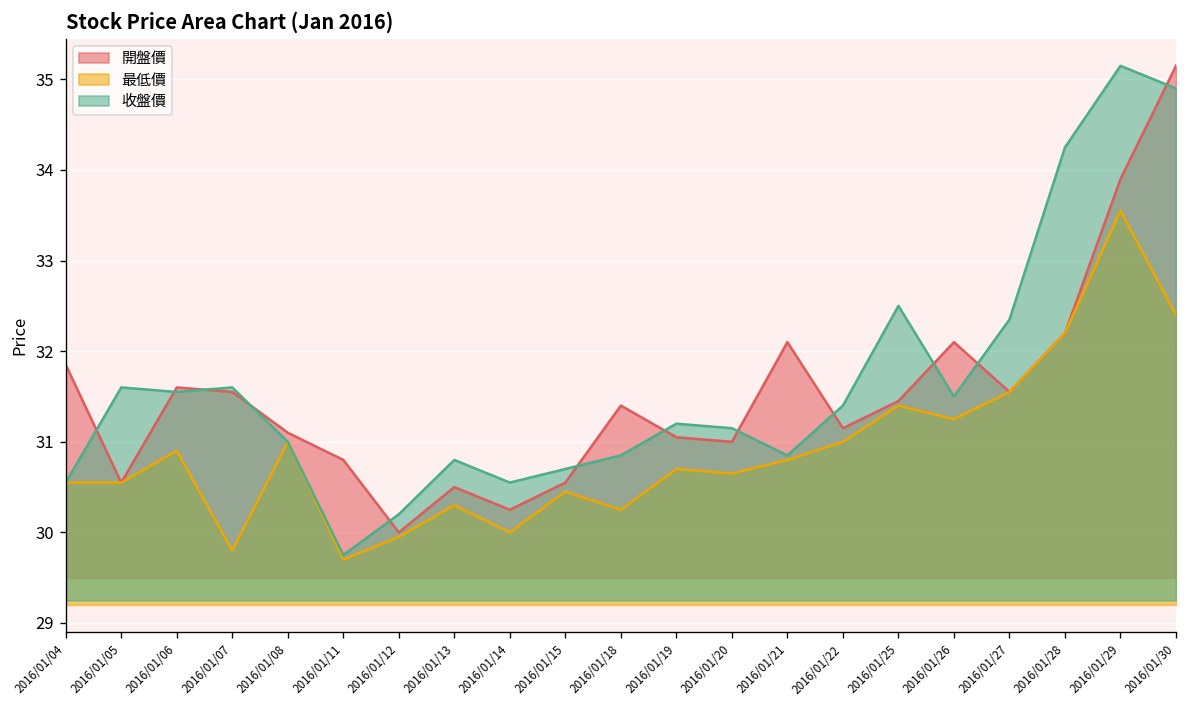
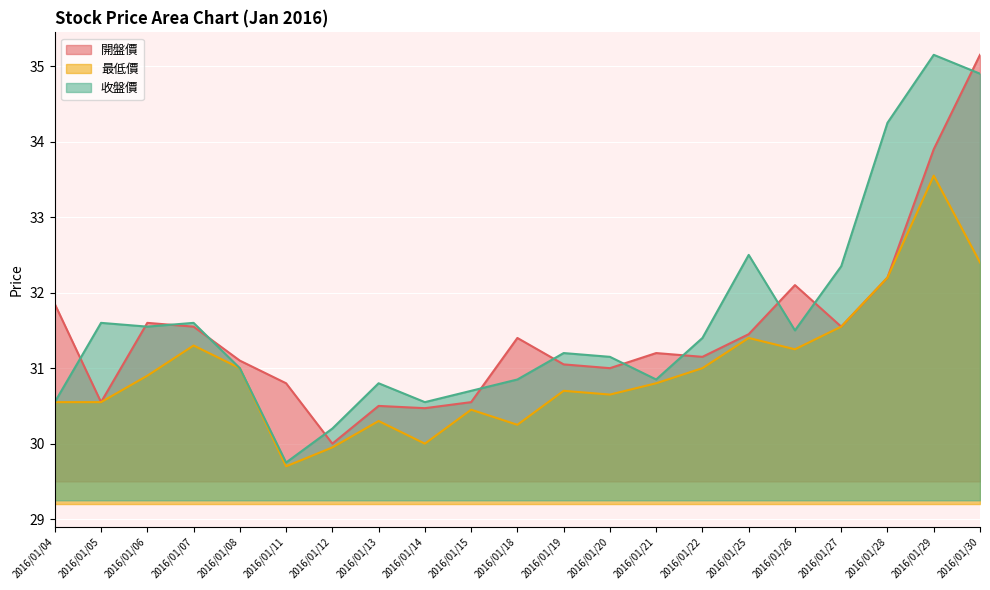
  {
    "開盤價": {
      "2016/01/04": 31.9,
      "2016/01/06": 31.6,
      "2016/01/07": 31.6,
      "2016/01/08": 31.1,
      "2016/01/11": 30.8,
      "2016/01/12": 30.0,
      "2016/01/13": 30.5,
-     "2016/01/14": 30.3,
+     "2016/01/14": 30.5,
      "2016/01/15": 30.6,
      "2016/01/18": 31.4,
      "2016/01/19": 31.1,
      "2016/01/20": 31.0,
-     "2016/01/21": 32.1,
+     "2016/01/21": 31.2,
      "2016/01/22": 31.2,
      "2016/01/25": 31.5,
      "2016/01/26": 32.1,
      "2016/01/29": 33.9,
      "2016/01/30": 35.2
    },
    "最低價": {
      "2016/01/06": 30.9,
-     "2016/01/07": 29.8,
+     "2016/01/07": 31.3,
      "2016/01/11": 29.7,
      "2016/01/12": 30.0,
      "2016/01/13": 30.3,
      "2016/01/14": 30.0,
      "2016/01/15": 30.5,
      "2016/01/18": 30.3,
      "2016/01/19": 30.7,
      "2016/01/20": 30.7,
      "2016/01/21": 30.8,
      "2016/01/22": 31.0,
      "2016/01/25": 31.4,
      "2016/01/26": 31.3,
      "2016/01/29": 33.6,
      "2016/01/30": 32.4
    },
    "收盤價": {
      "2016/01/05": 31.6,
      "2016/01/06": 31.6,
      "2016/01/07": 31.6,
      "2016/01/11": 29.8,
      "2016/01/12": 30.2,
      "2016/01/13": 30.8,
      "2016/01/14": 30.6,
      "2016/01/15": 30.7,
      "2016/01/18": 30.9,
      "2016/01/19": 31.2,
      "2016/01/20": 31.2,
      "2016/01/21": 30.9,
      "2016/01/22": 31.4,
      "2016/01/25": 32.5,
      "2016/01/26": 31.5,
      "2016/01/27": 32.4,
      "2016/01/28": 34.3,
      "2016/01/29": 35.2,
      "2016/01/30": 34.9
    }
  }
